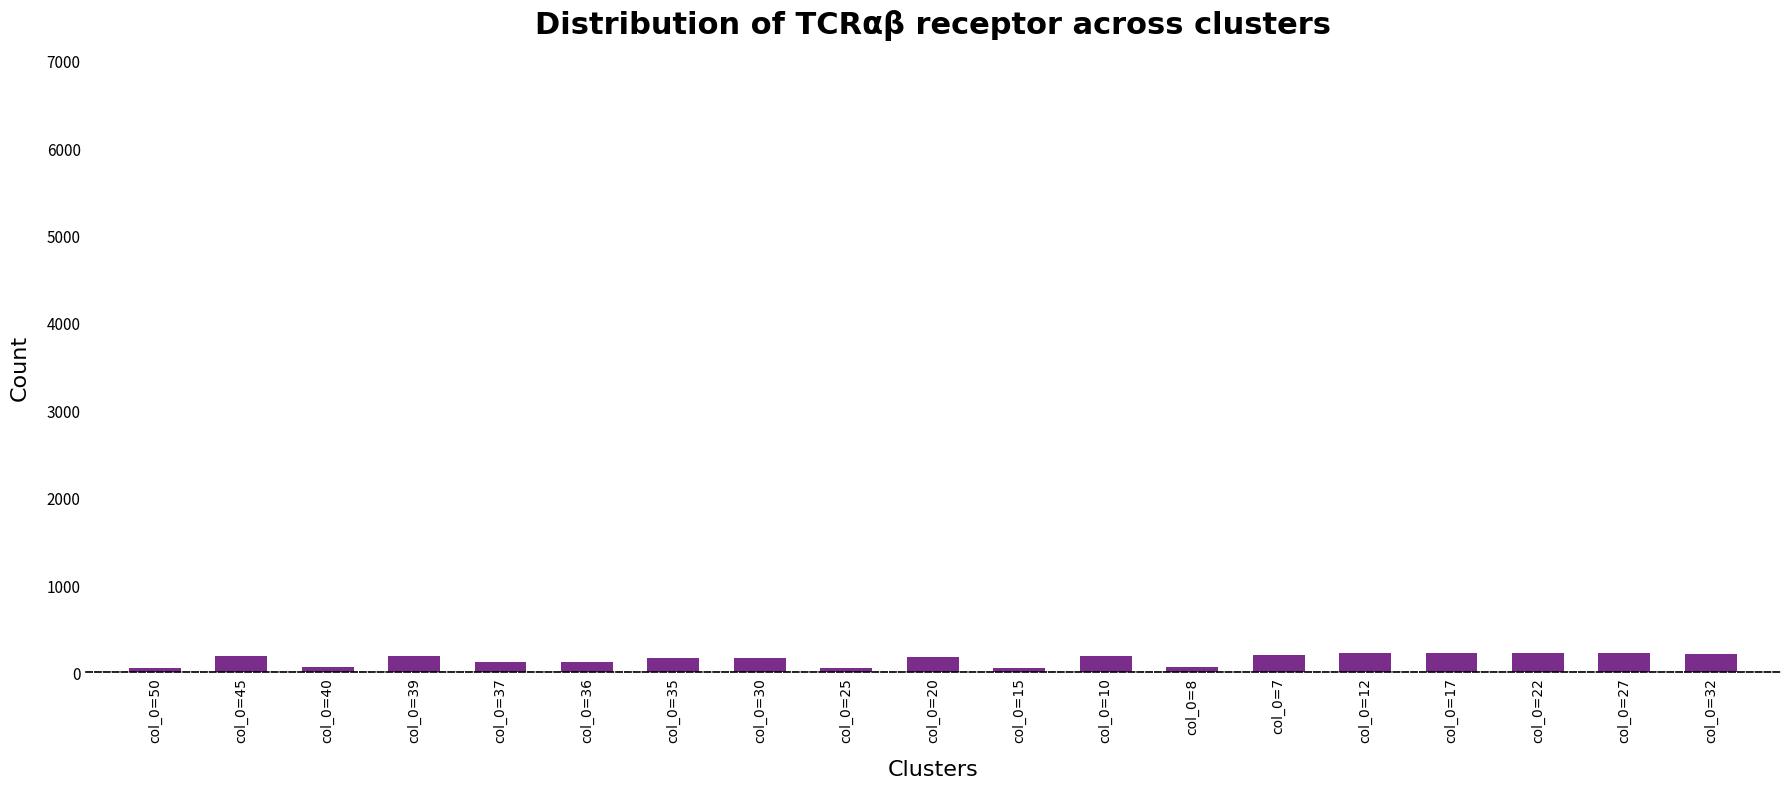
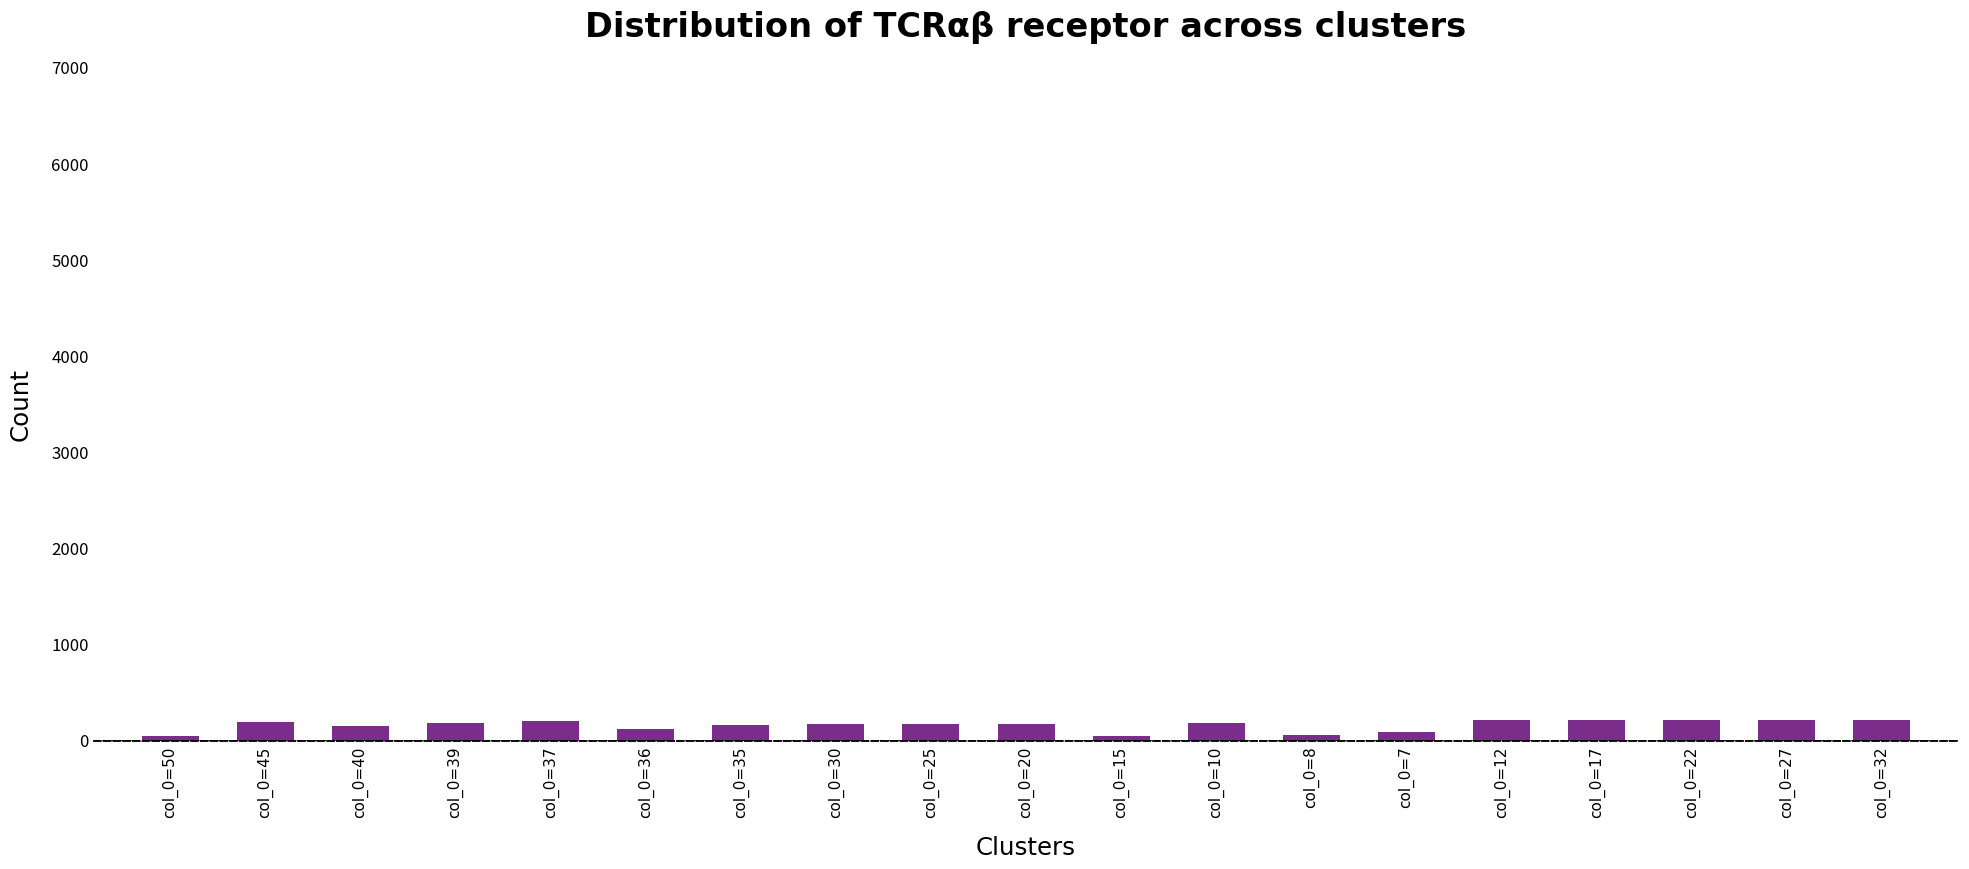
  {
    "col_0=50": 100,
    "col_0=45": 200,
-   "col_0=40": 100,
+   "col_0=40": 200,
    "col_0=39": 200,
-   "col_0=37": 100,
+   "col_0=37": 200,
    "col_0=36": 100,
    "col_0=35": 200,
    "col_0=30": 200,
-   "col_0=25": 100,
+   "col_0=25": 200,
    "col_0=20": 200,
    "col_0=15": 0,
    "col_0=10": 200,
    "col_0=8": 100,
-   "col_0=7": 200,
+   "col_0=7": 100,
    "col_0=12": 200,
    "col_0=17": 200,
    "col_0=22": 200,
    "col_0=27": 200,
    "col_0=32": 200
  }
